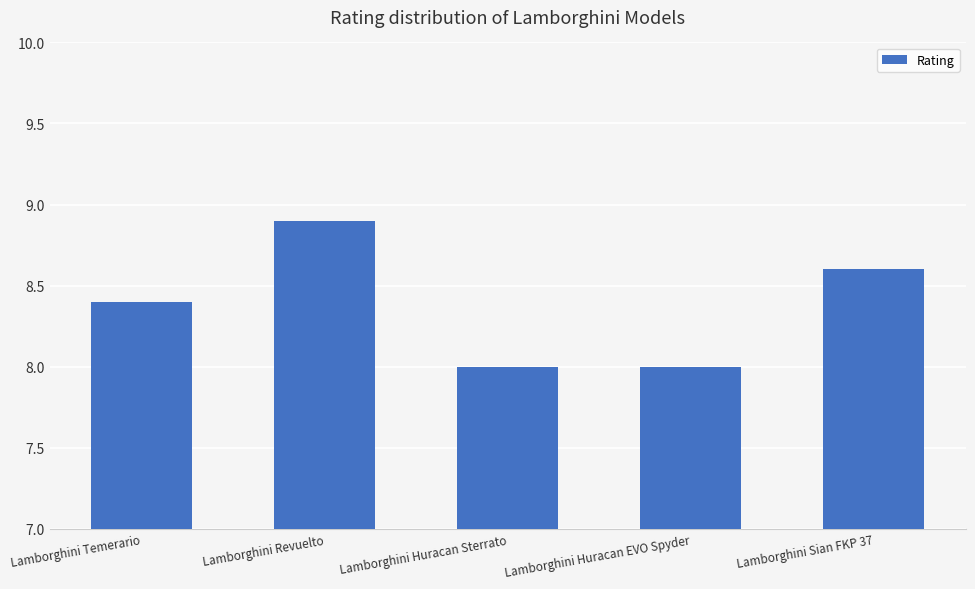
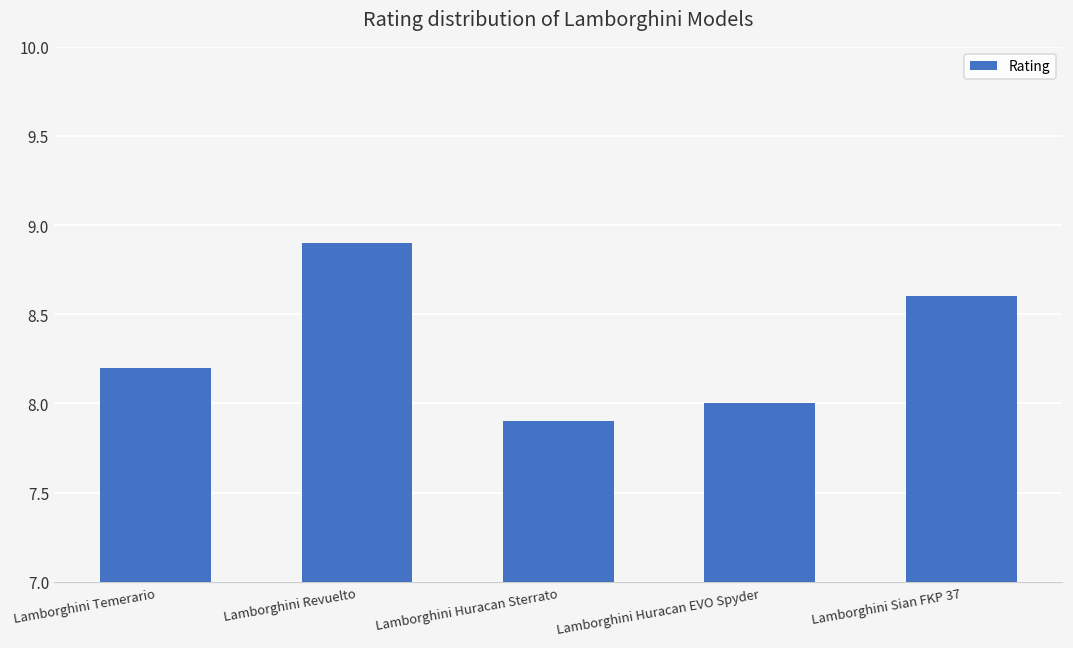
  {
-   "Lamborghini Temerario": 8.4,
+   "Lamborghini Temerario": 8.2,
    "Lamborghini Revuelto": 8.9,
-   "Lamborghini Huracan Sterrato": 8.0,
+   "Lamborghini Huracan Sterrato": 7.9,
    "Lamborghini Huracan EVO Spyder": 8.0,
    "Lamborghini Sian FKP 37": 8.6
  }
